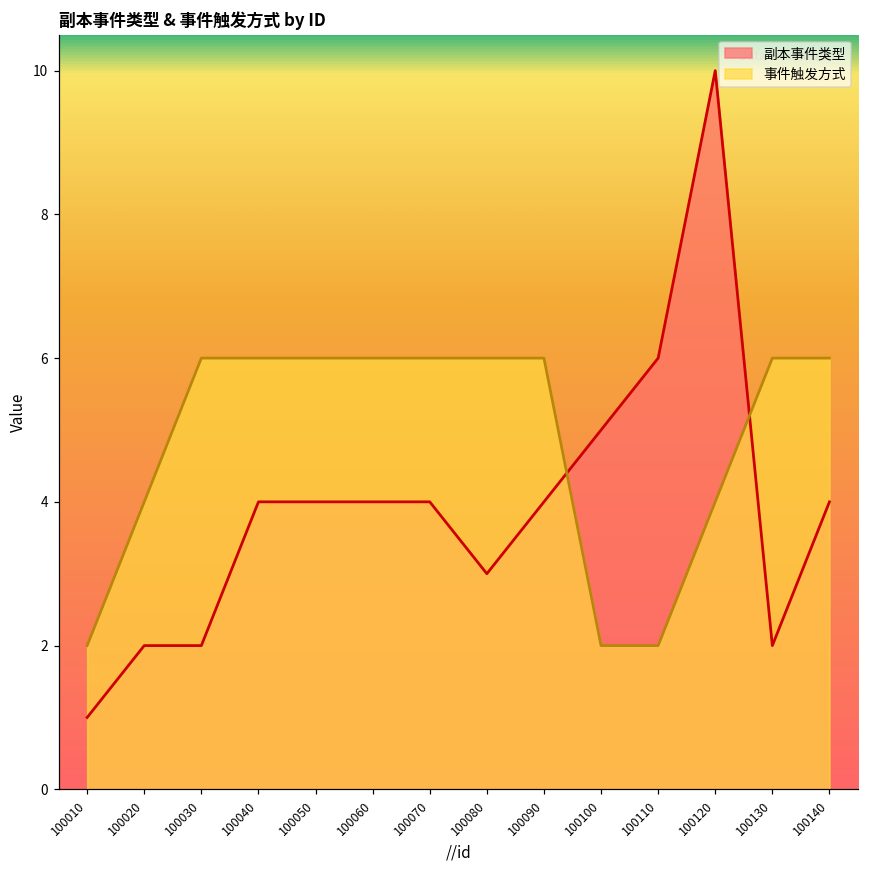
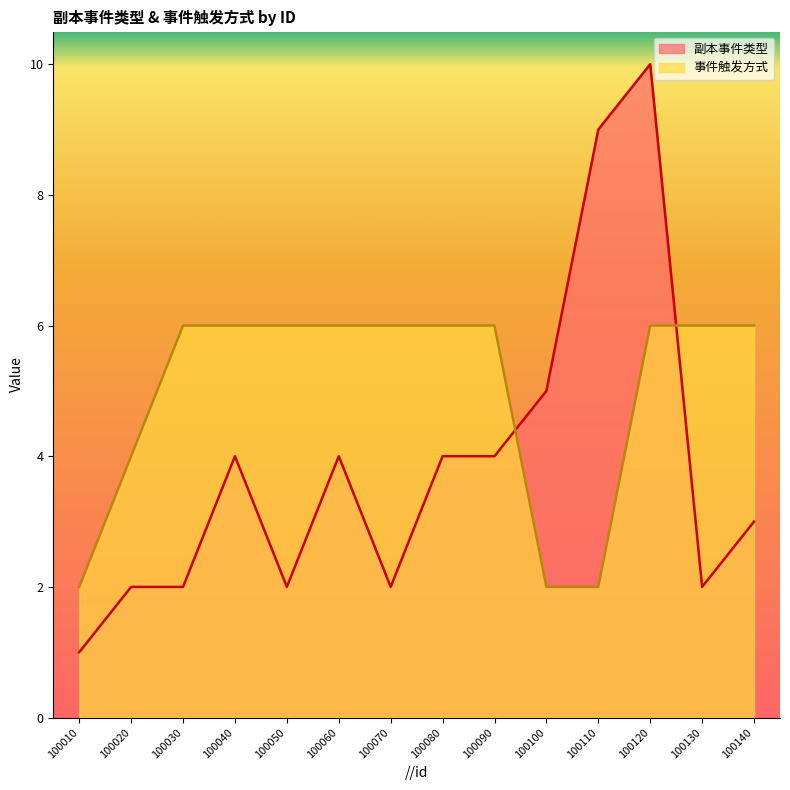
  {
    "副本事件类型": {
      "100010": 1,
      "100020": 2,
      "100030": 2,
      "100040": 4,
-     "100050": 4,
+     "100050": 2,
      "100060": 4,
-     "100070": 4,
-     "100080": 3,
+     "100070": 2,
+     "100080": 4,
      "100090": 4,
      "100100": 5,
-     "100110": 6,
+     "100110": 9,
      "100120": 10,
      "100130": 2,
-     "100140": 4
+     "100140": 3
    },
    "事件触发方式": {
      "100010": 2.0,
      "100020": 4.0,
      "100030": 6.0,
      "100040": 6.0,
      "100050": 6.0,
      "100060": 6.0,
      "100070": 6.0,
      "100080": 6.0,
      "100090": 6.0,
      "100100": 2.0,
      "100110": 2.0,
-     "100120": 4.0,
+     "100120": 6.0,
      "100130": 6.0,
      "100140": 6.0
    }
  }
